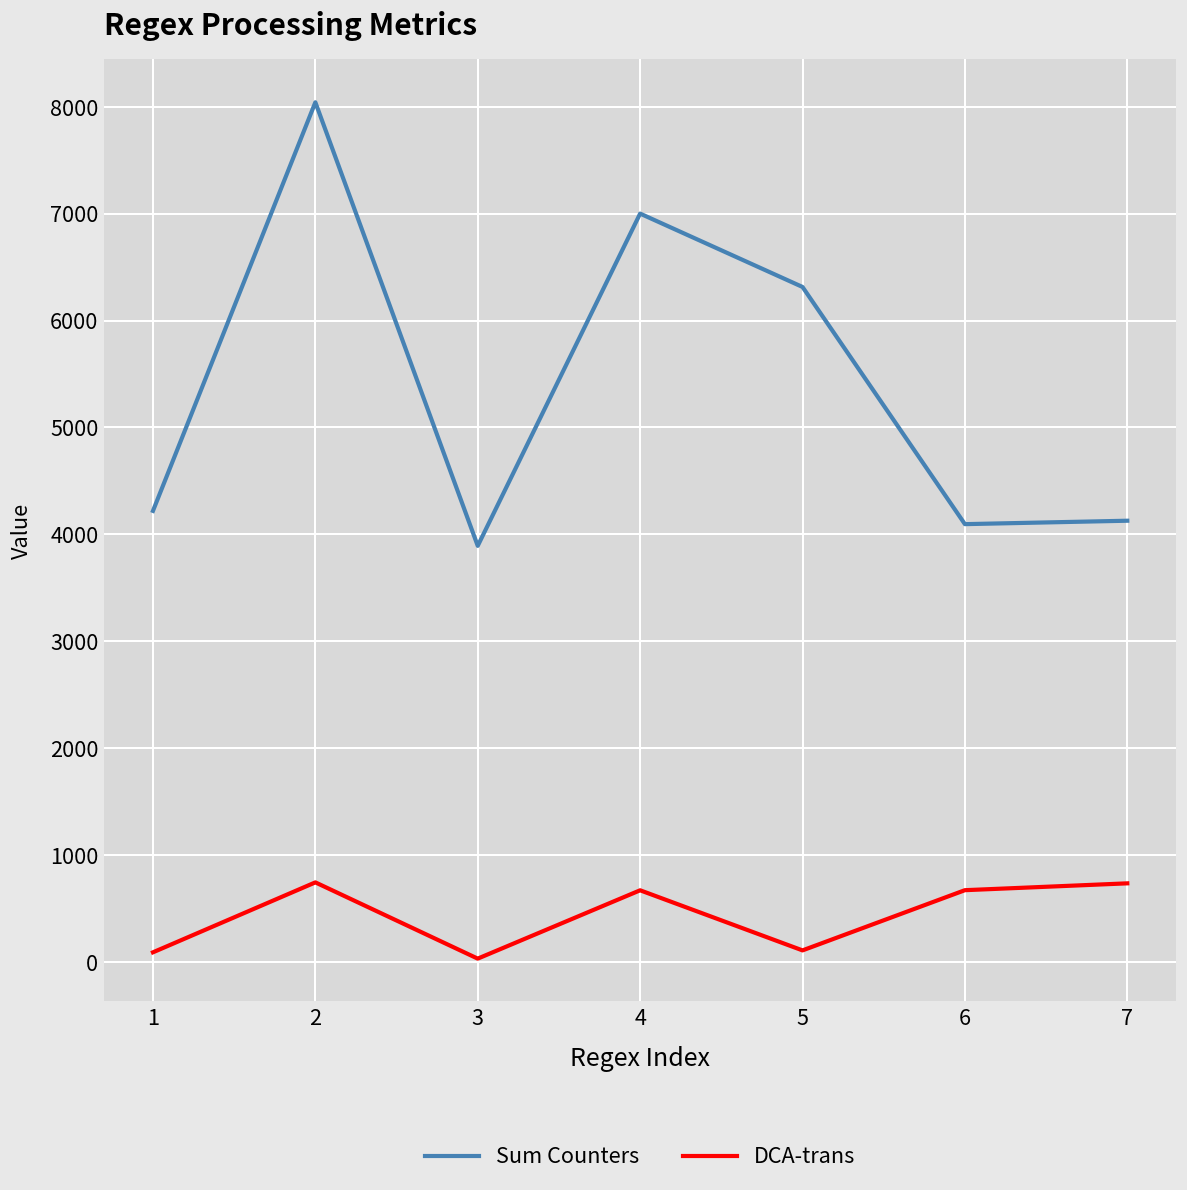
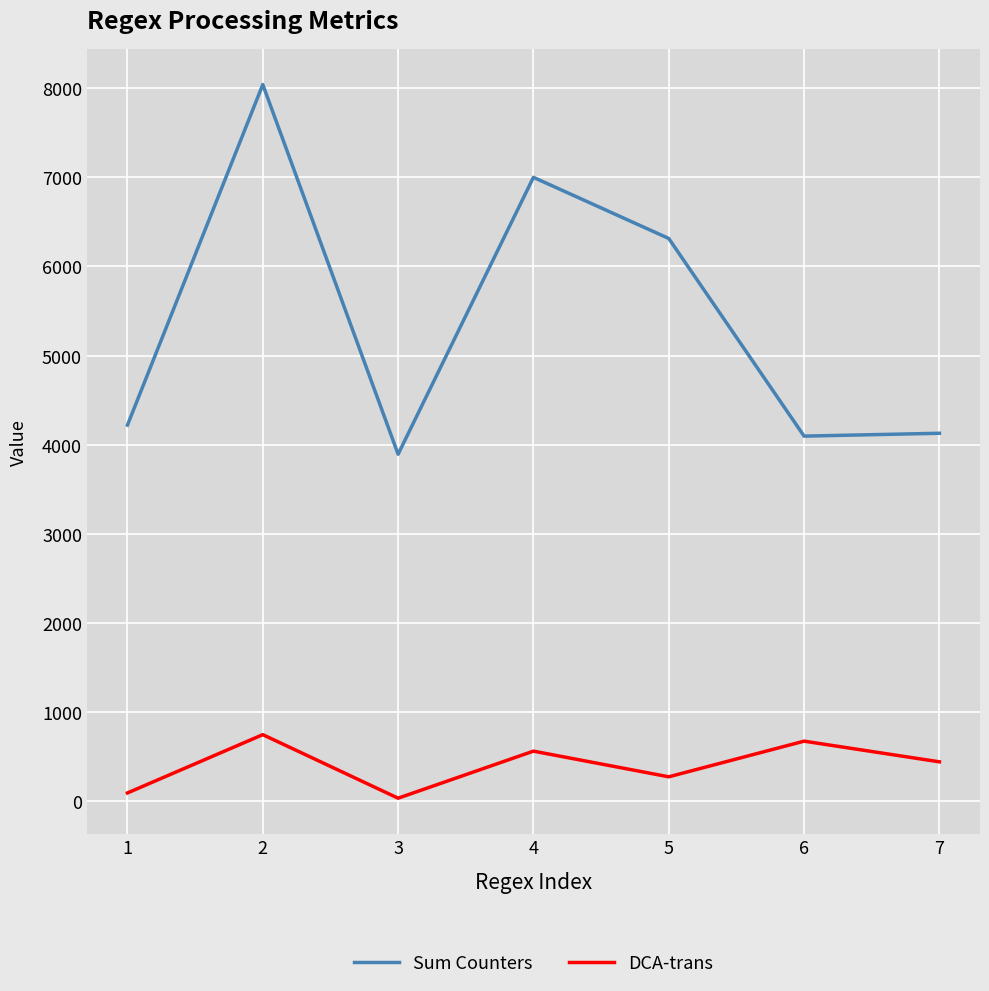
  {
    "Sum Counters": {
      "1": 4200,
      "2": 8000,
      "3": 3900,
      "4": 7000,
      "5": 6300,
      "6": 4100,
      "7": 4100
    },
    "DCA-trans": {
      "1": 100,
      "2": 700,
      "3": 0,
-     "4": 700,
-     "5": 100,
+     "4": 600,
+     "5": 300,
      "6": 700,
-     "7": 700
+     "7": 400
    }
  }
